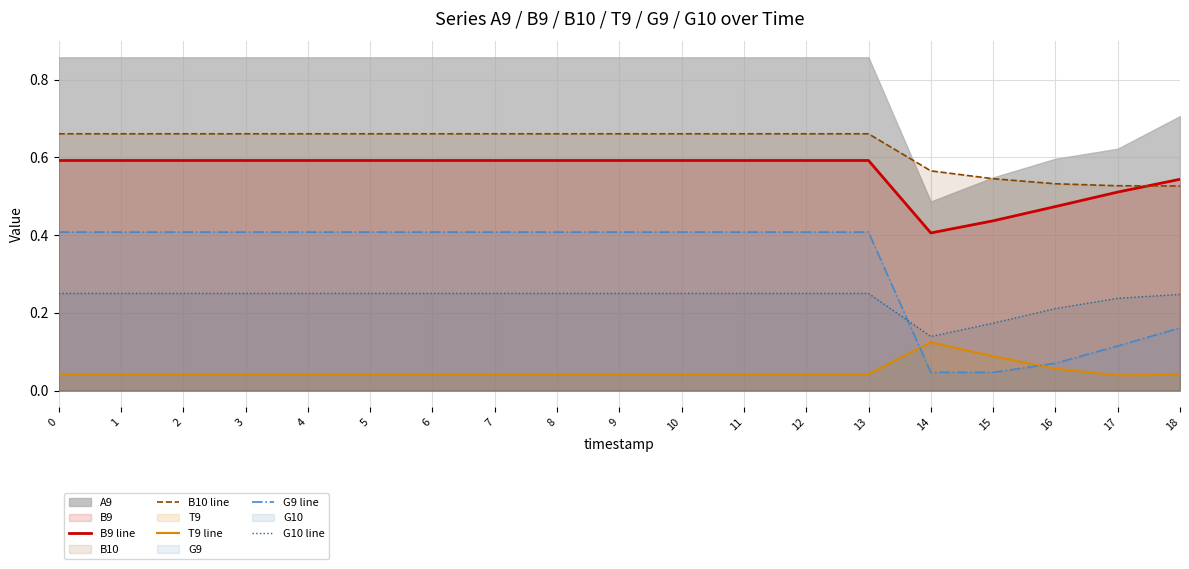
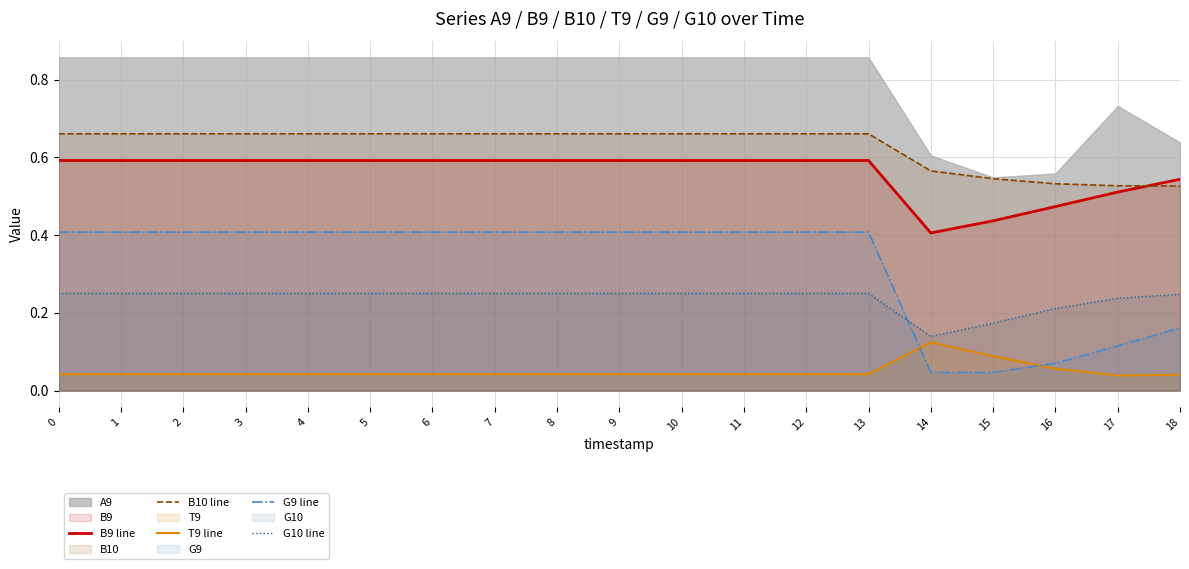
  {
    "A9": {
      "0": 0.86,
      "1": 0.86,
      "2": 0.86,
      "3": 0.86,
      "4": 0.86,
      "5": 0.86,
      "6": 0.86,
      "7": 0.86,
      "8": 0.86,
      "9": 0.86,
      "10": 0.86,
      "11": 0.86,
      "12": 0.86,
      "13": 0.86,
-     "14": 0.49,
-     "16": 0.60,
-     "17": 0.62,
-     "18": 0.71
+     "14": 0.61,
+     "16": 0.56,
+     "17": 0.73,
+     "18": 0.64
    }
  }
